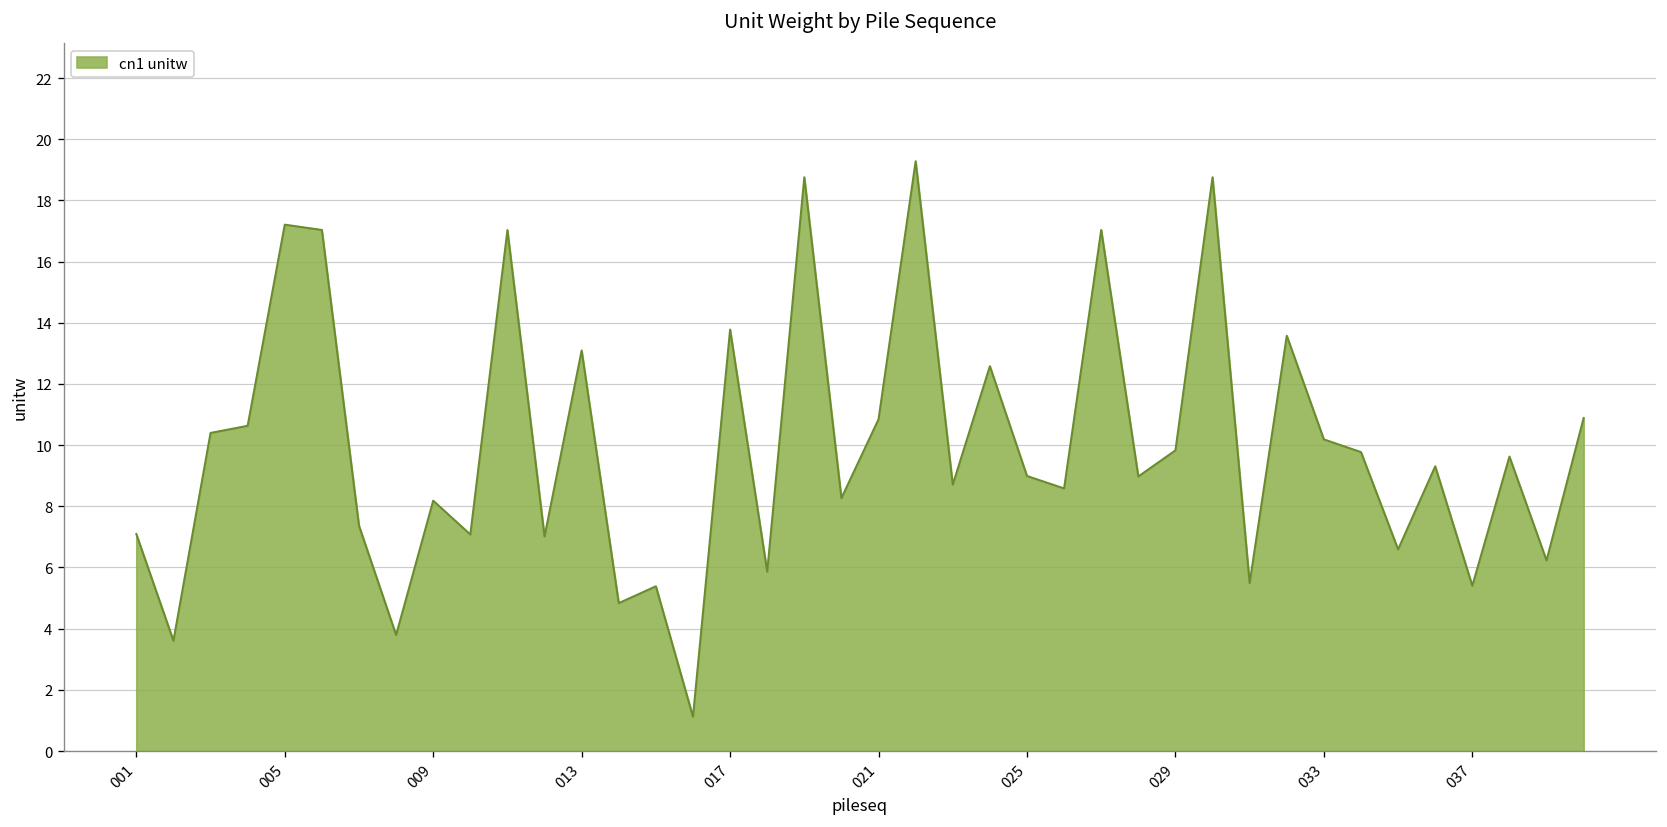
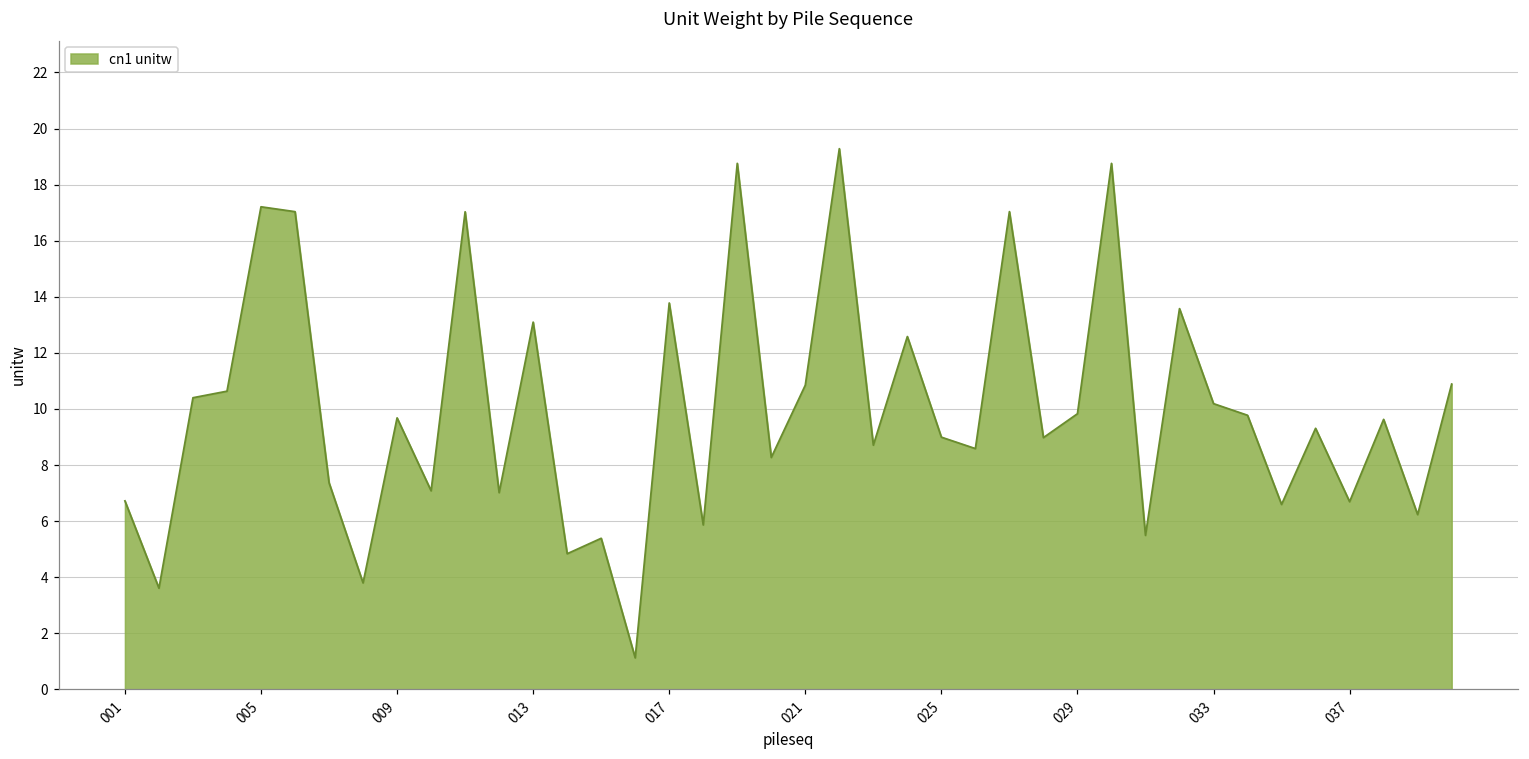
  {
-   "001": 7.1,
+   "001": 6.7,
    "005": 17.2,
-   "009": 8.2,
+   "009": 9.7,
    "013": 13.1,
    "017": 13.8,
    "021": 10.8,
    "025": 9.0,
    "029": 9.8,
    "033": 10.2,
-   "037": 5.4
+   "037": 6.7
  }
